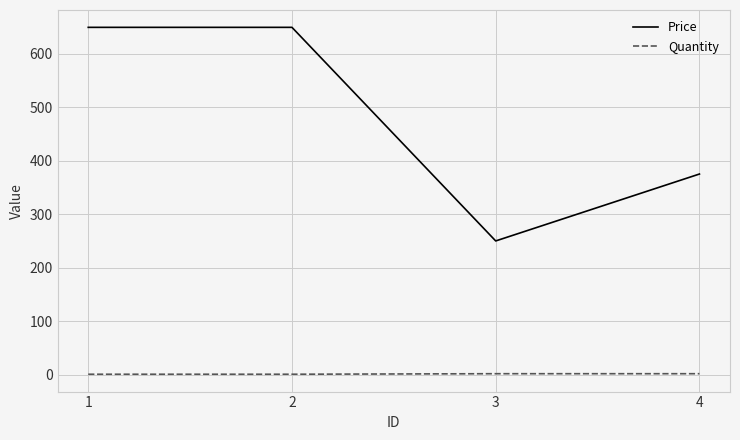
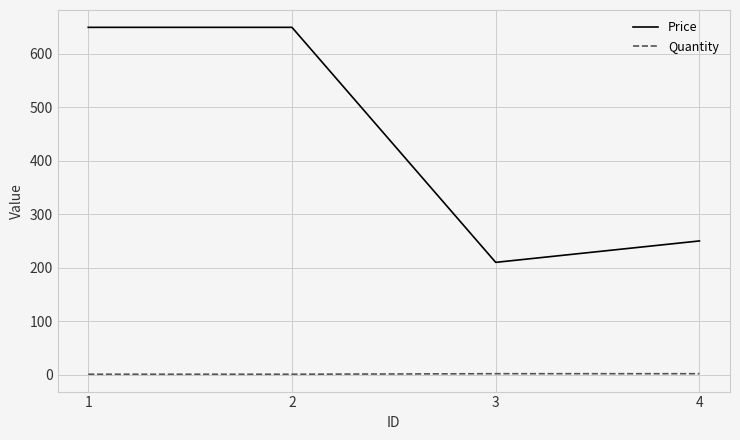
  {
    "Price": {
      "1": 650,
      "2": 650,
-     "3": 250,
-     "4": 380
+     "3": 210,
+     "4": 250
    },
    "Quantity": {
      "1": 0,
      "2": 0,
      "3": 0,
      "4": 0
    }
  }
